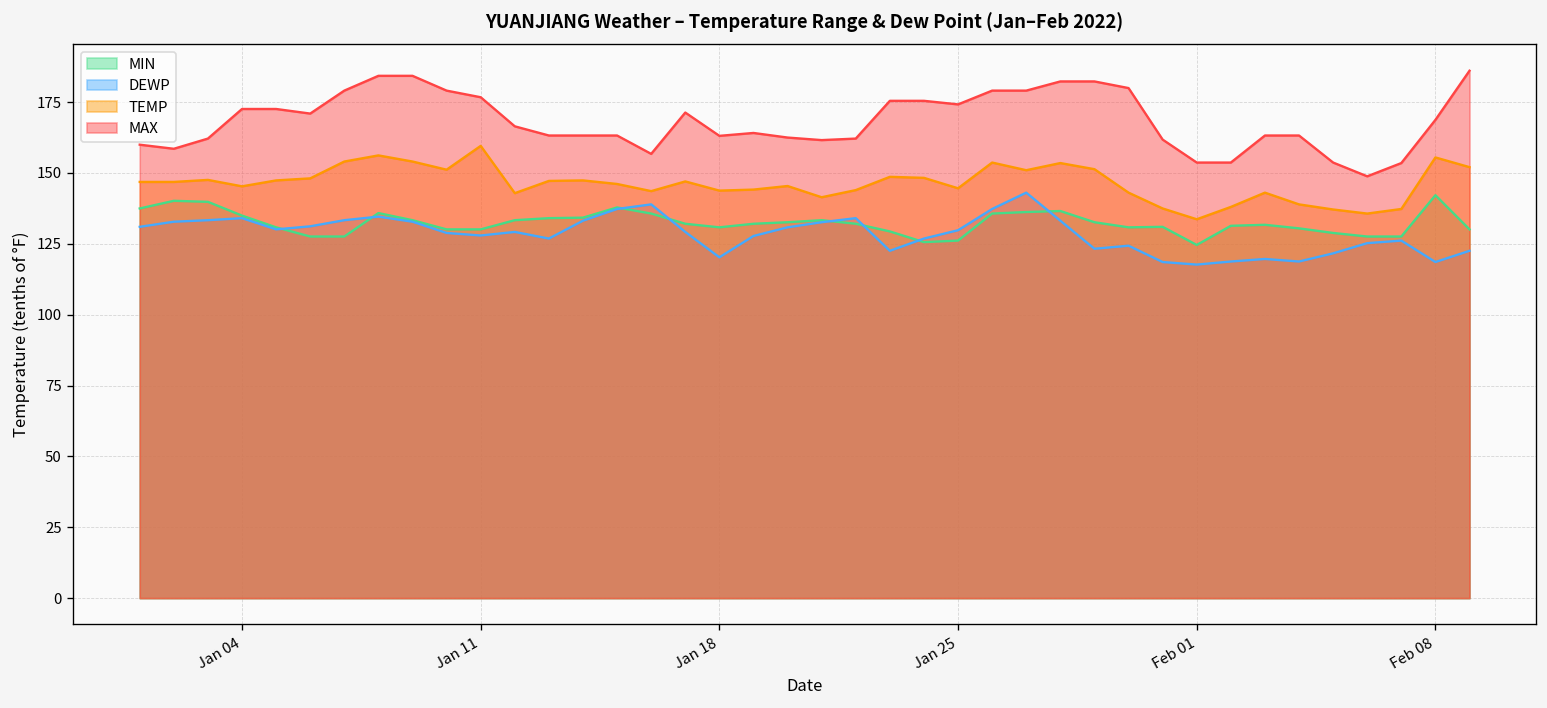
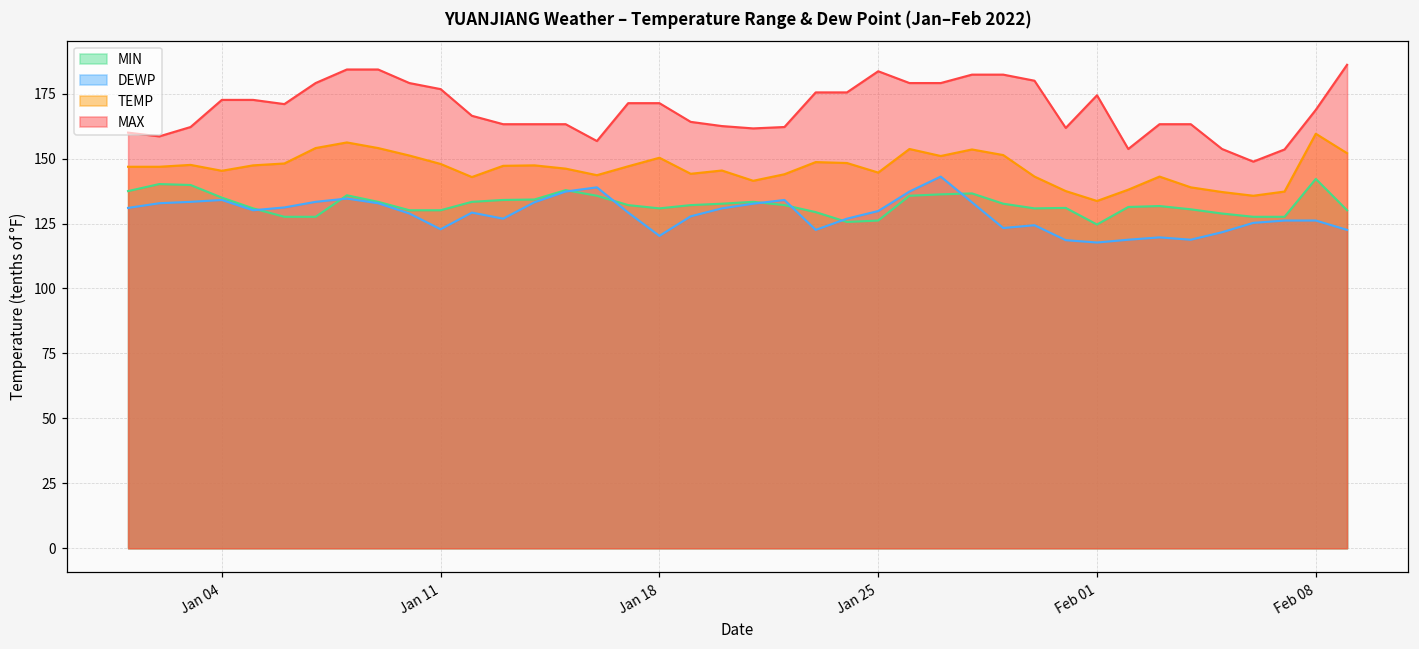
  {
    "MIN": {
      "Jan 11": 130,
      "Jan 18": 131,
      "Jan 25": 126,
      "Feb 01": 125,
      "Feb 08": 142
    },
    "DEWP": {
-     "Jan 11": 128,
+     "Jan 11": 123,
      "Jan 18": 120,
      "Jan 25": 130,
      "Feb 01": 118,
-     "Feb 08": 119
+     "Feb 08": 126
    },
    "TEMP": {
      "Jan 04": 145,
-     "Jan 11": 160,
-     "Jan 18": 144,
+     "Jan 11": 148,
+     "Jan 18": 150,
      "Jan 25": 145,
      "Feb 01": 134,
-     "Feb 08": 155
+     "Feb 08": 160
    },
    "MAX": {
      "Jan 04": 173,
      "Jan 11": 177,
-     "Jan 18": 163,
-     "Jan 25": 174,
-     "Feb 01": 154,
+     "Jan 18": 171,
+     "Jan 25": 184,
+     "Feb 01": 174,
      "Feb 08": 169
    }
  }
